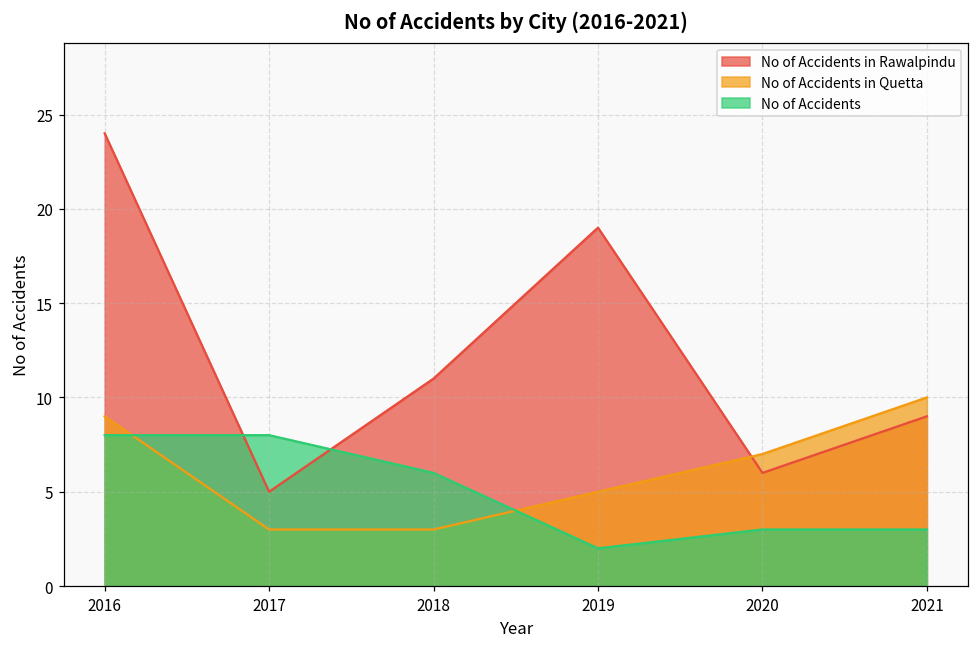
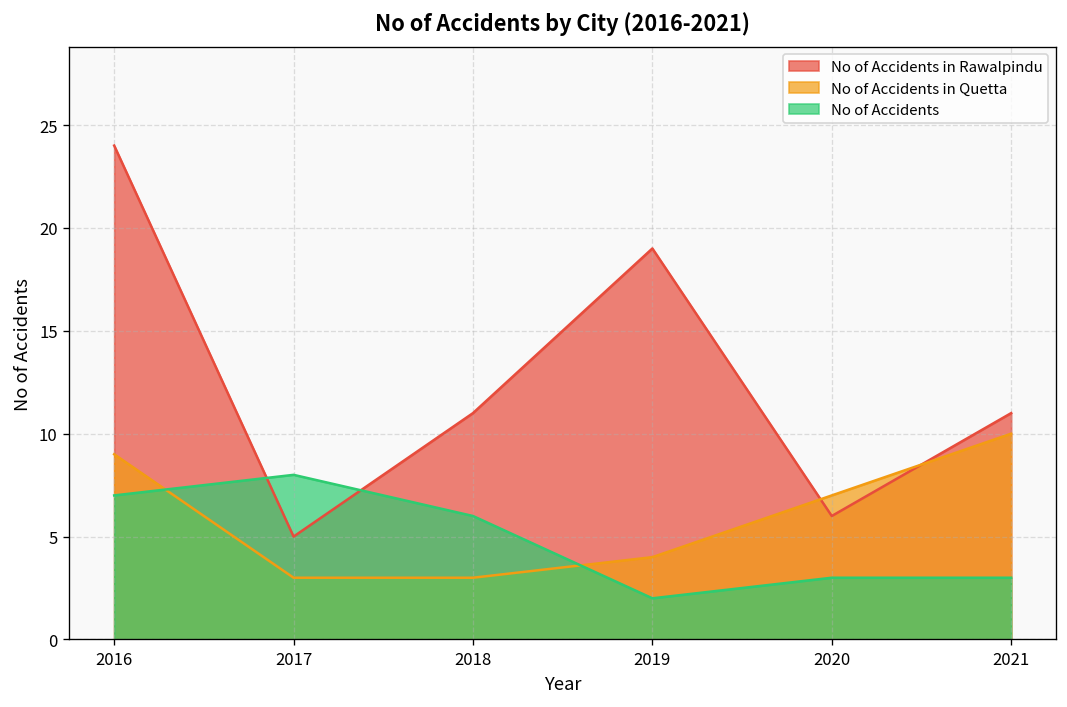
  {
    "No of Accidents in Rawalpindu": {
      "2016": 24,
      "2017": 5,
      "2018": 11,
      "2019": 19,
      "2020": 6,
-     "2021": 9
+     "2021": 11
    },
    "No of Accidents in Quetta": {
      "2016": 9,
      "2017": 3,
      "2018": 3,
-     "2019": 5,
+     "2019": 4,
      "2020": 7,
      "2021": 10
    },
    "No of Accidents": {
-     "2016": 8,
+     "2016": 7,
      "2017": 8,
      "2018": 6,
      "2019": 2,
      "2020": 3,
      "2021": 3
    }
  }
